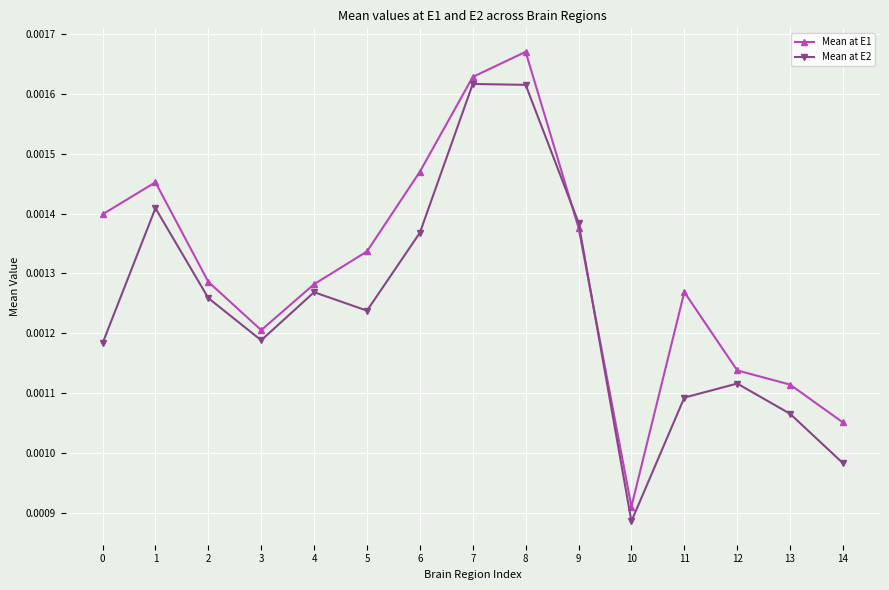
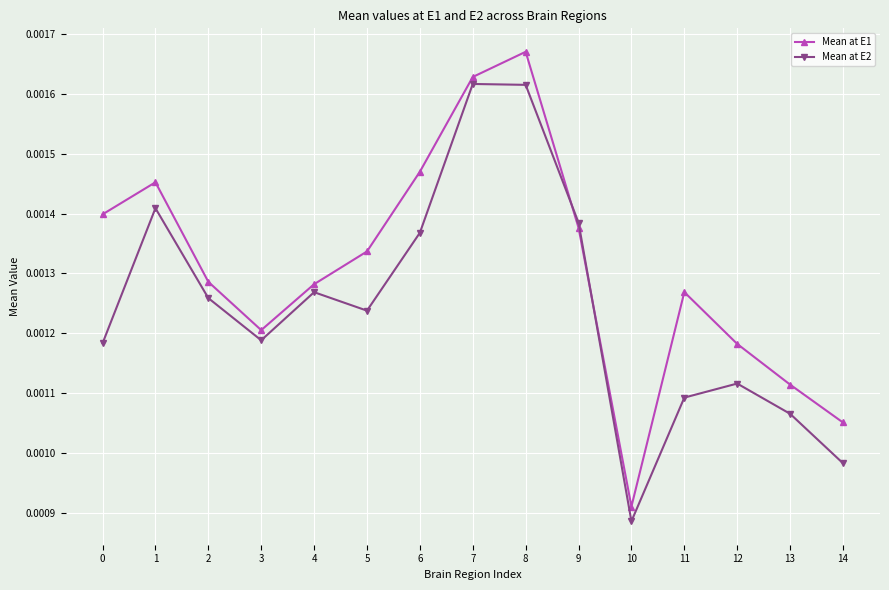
  {
    "Mean at E1": {
      "0": 0.00140,
      "1": 0.00145,
      "2": 0.00129,
      "3": 0.00121,
      "4": 0.00128,
      "5": 0.00134,
      "6": 0.00147,
      "7": 0.00163,
      "8": 0.00167,
      "9": 0.00138,
      "10": 0.00091,
      "11": 0.00127,
-     "12": 0.00114,
+     "12": 0.00118,
      "13": 0.00111,
      "14": 0.00105
    },
    "Mean at E2": {
      "0": 0.00118,
      "1": 0.00141,
      "2": 0.00126,
      "3": 0.00119,
      "4": 0.00127,
      "5": 0.00124,
      "6": 0.00137,
      "7": 0.00162,
      "8": 0.00161,
      "9": 0.00138,
      "10": 0.00089,
      "11": 0.00109,
      "12": 0.00112,
      "13": 0.00107,
      "14": 0.00098
    }
  }
